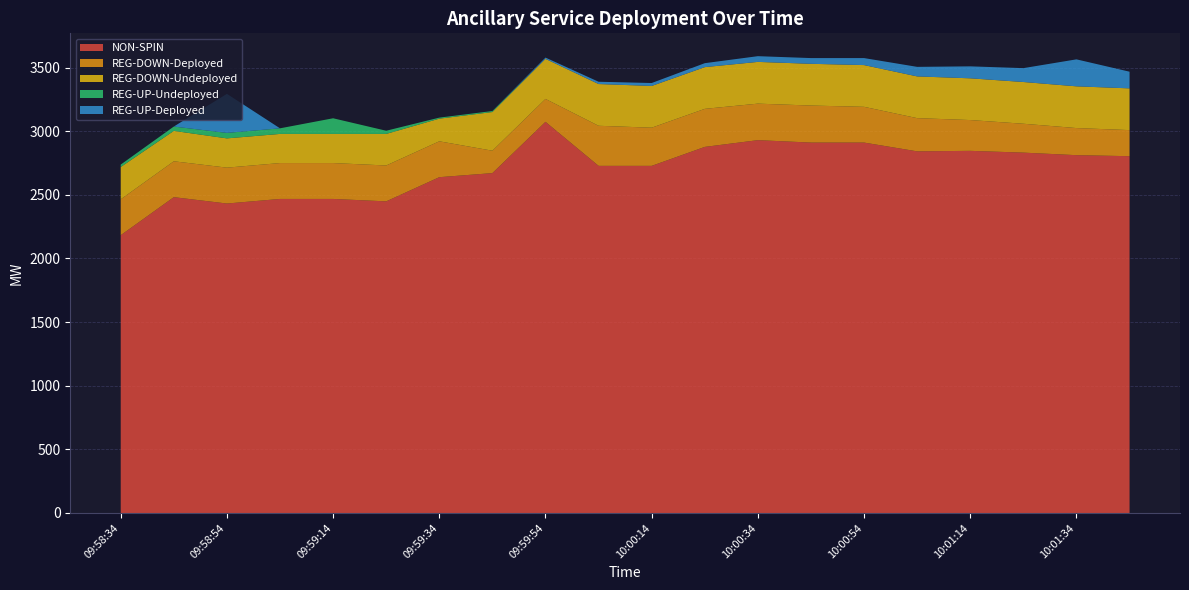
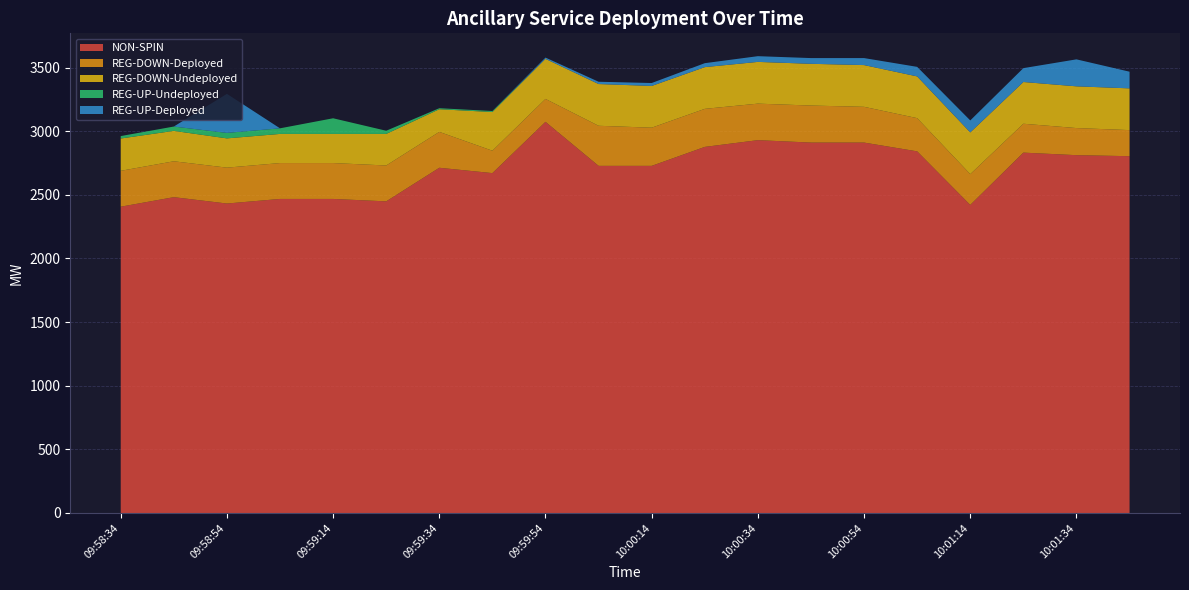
  {
    "NON-SPIN": {
-     "09:58:34": 2180,
+     "09:58:34": 2410,
      "09:58:54": 2430,
      "09:59:14": 2470,
-     "09:59:34": 2640,
+     "09:59:34": 2710,
      "09:59:54": 3070,
      "10:00:14": 2730,
      "10:00:34": 2930,
      "10:00:54": 2910,
-     "10:01:14": 2850,
+     "10:01:14": 2420,
      "10:01:34": 2810
    },
    "REG-UP-Undeployed": {
      "09:58:54": 40
    },
    "REG-UP-Deployed": {
      "10:00:14": 20,
      "10:00:34": 50,
      "10:00:54": 60,
      "10:01:14": 90,
      "10:01:34": 210
    }
  }
